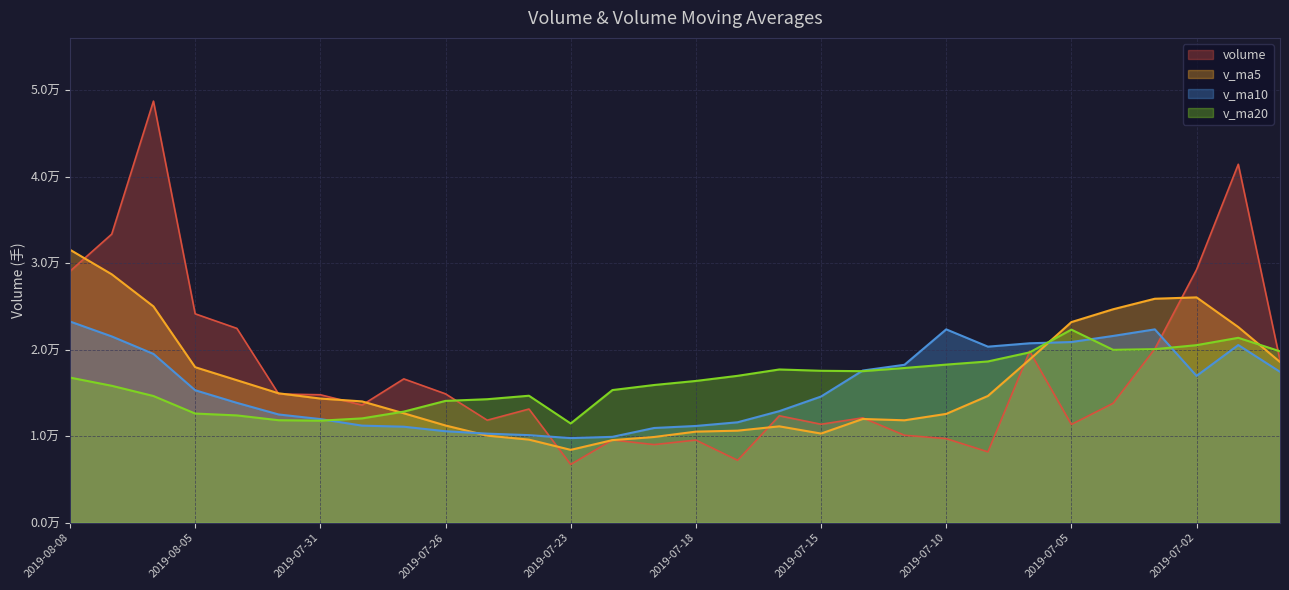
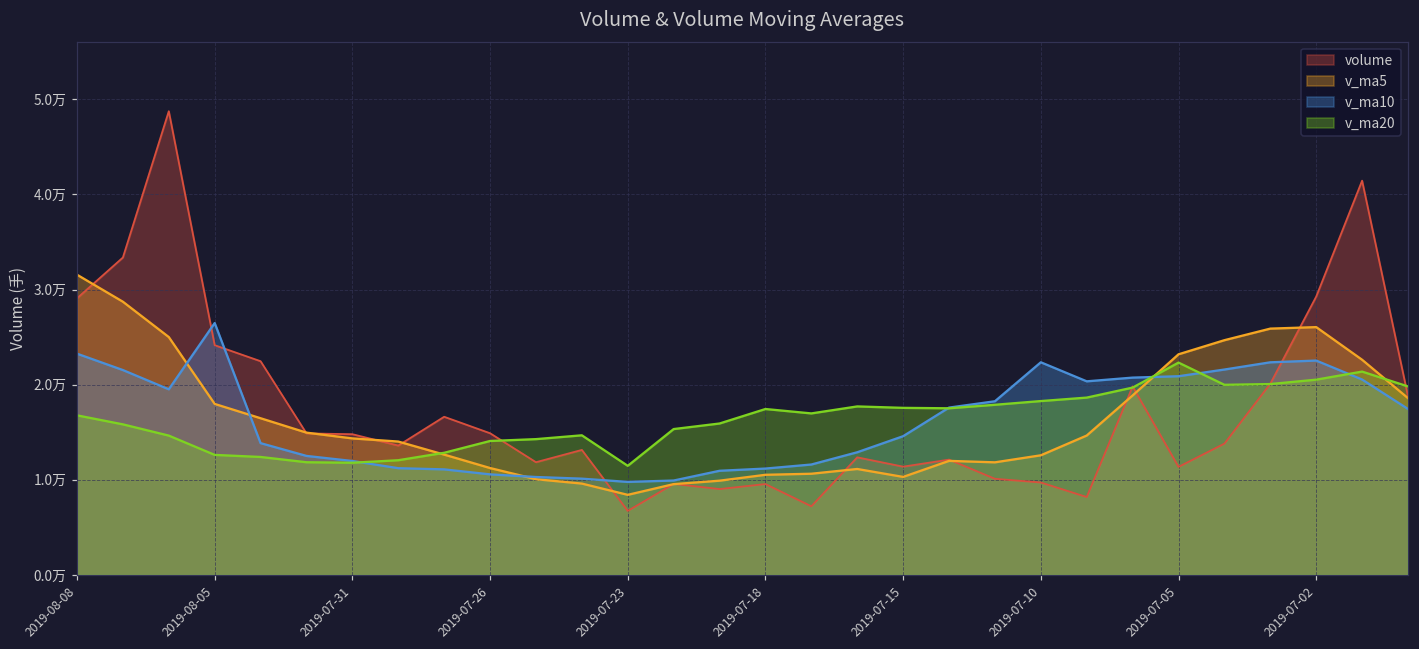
  {
    "v_ma10": {
      "2019-08-08": "2.3万",
-     "2019-08-05": "1.5万",
+     "2019-08-05": "2.6万",
      "2019-07-26": "1.1万",
      "2019-07-23": "1.0万",
      "2019-07-18": "1.1万",
      "2019-07-15": "1.5万",
      "2019-07-10": "2.2万",
      "2019-07-05": "2.1万",
-     "2019-07-02": "1.7万"
+     "2019-07-02": "2.3万"
    },
    "v_ma20": {
      "2019-08-08": "1.7万",
      "2019-08-05": "1.3万",
      "2019-07-26": "1.4万",
      "2019-07-23": "1.1万",
-     "2019-07-18": "1.6万",
+     "2019-07-18": "1.7万",
      "2019-07-15": "1.8万",
      "2019-07-10": "1.8万",
      "2019-07-05": "2.2万",
      "2019-07-02": "2.1万"
    }
  }
